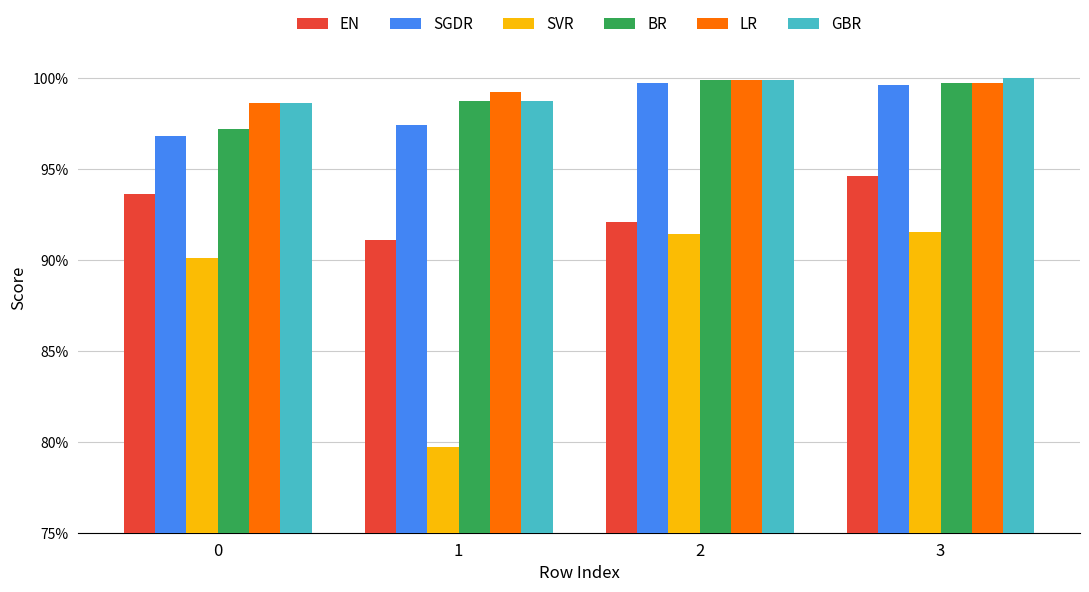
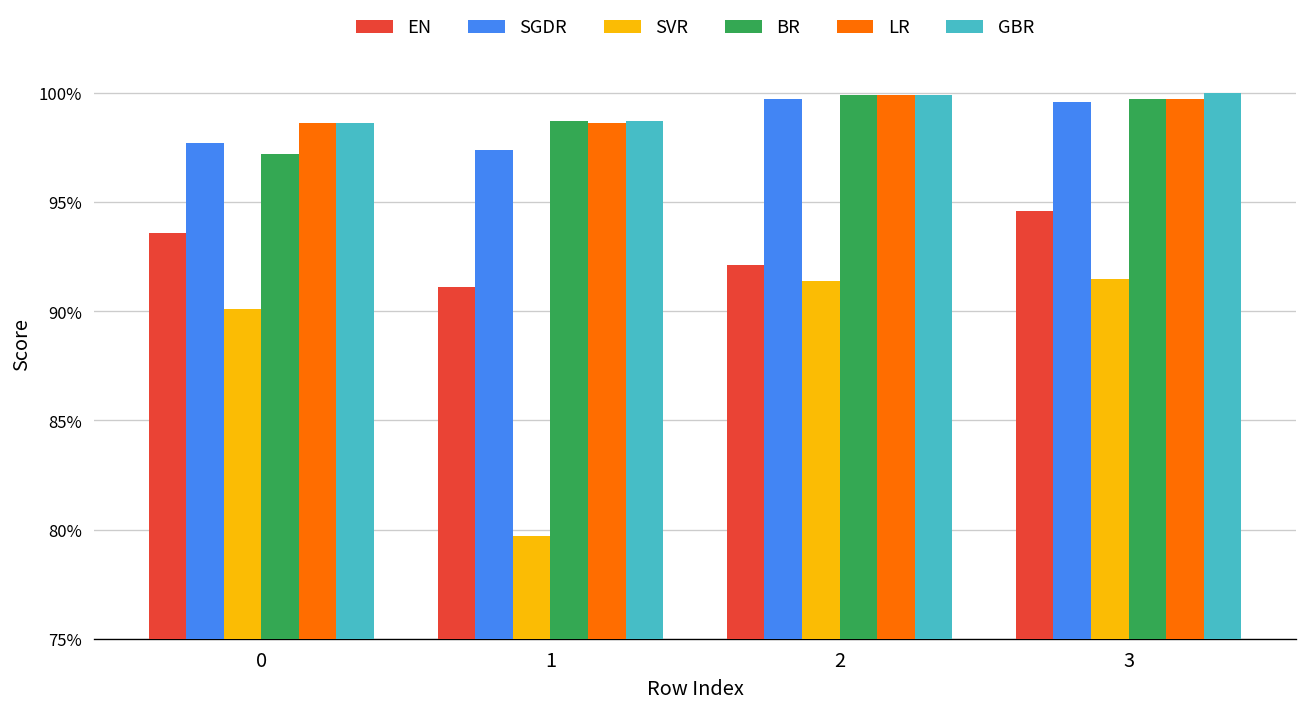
  {
    "EN": {
      "0": "93.6%",
      "1": "91.1%",
      "2": "92.1%",
      "3": "94.6%"
    },
    "SGDR": {
-     "0": "96.8%",
+     "0": "97.7%",
      "1": "97.4%",
      "2": "99.7%",
      "3": "99.6%"
    },
    "SVR": {
      "0": "90.1%",
      "1": "79.7%",
      "2": "91.4%",
      "3": "91.5%"
    },
    "BR": {
      "0": "97.2%",
      "1": "98.7%",
      "2": "99.9%",
      "3": "99.7%"
    },
    "LR": {
      "0": "98.6%",
-     "1": "99.2%",
+     "1": "98.6%",
      "2": "99.9%",
      "3": "99.7%"
    },
    "GBR": {
      "0": "98.6%",
      "1": "98.7%",
      "2": "99.9%",
      "3": "100.0%"
    }
  }
